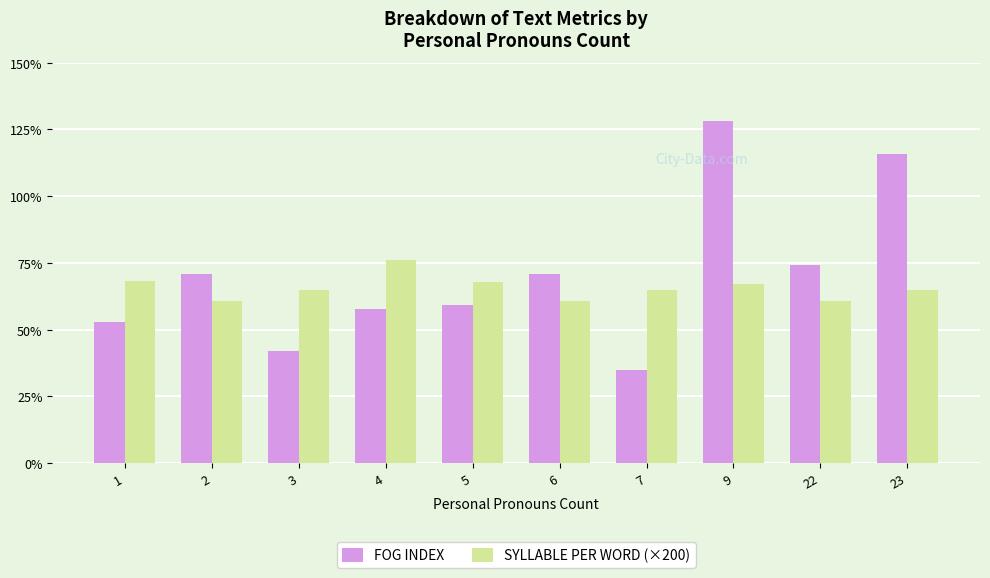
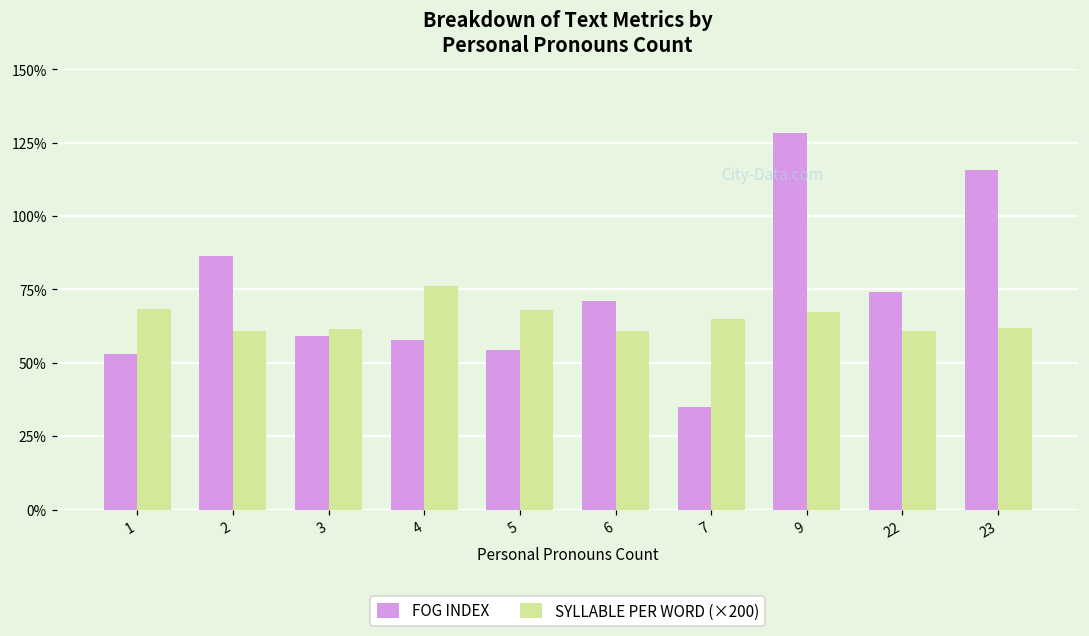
  {
    "FOG INDEX": {
      "1": "53%",
-     "2": "71%",
-     "3": "42%",
+     "2": "87%",
+     "3": "59%",
      "4": "58%",
-     "5": "59%",
+     "5": "54%",
      "6": "71%",
      "7": "35%",
      "9": "128%",
      "22": "74%",
      "23": "116%"
    },
    "SYLLABLE PER WORD (×200)": {
      "1": "68%",
      "2": "61%",
-     "3": "65%",
+     "3": "62%",
      "4": "76%",
      "5": "68%",
      "6": "61%",
      "7": "65%",
      "9": "67%",
      "22": "61%",
-     "23": "65%"
+     "23": "62%"
    }
  }
